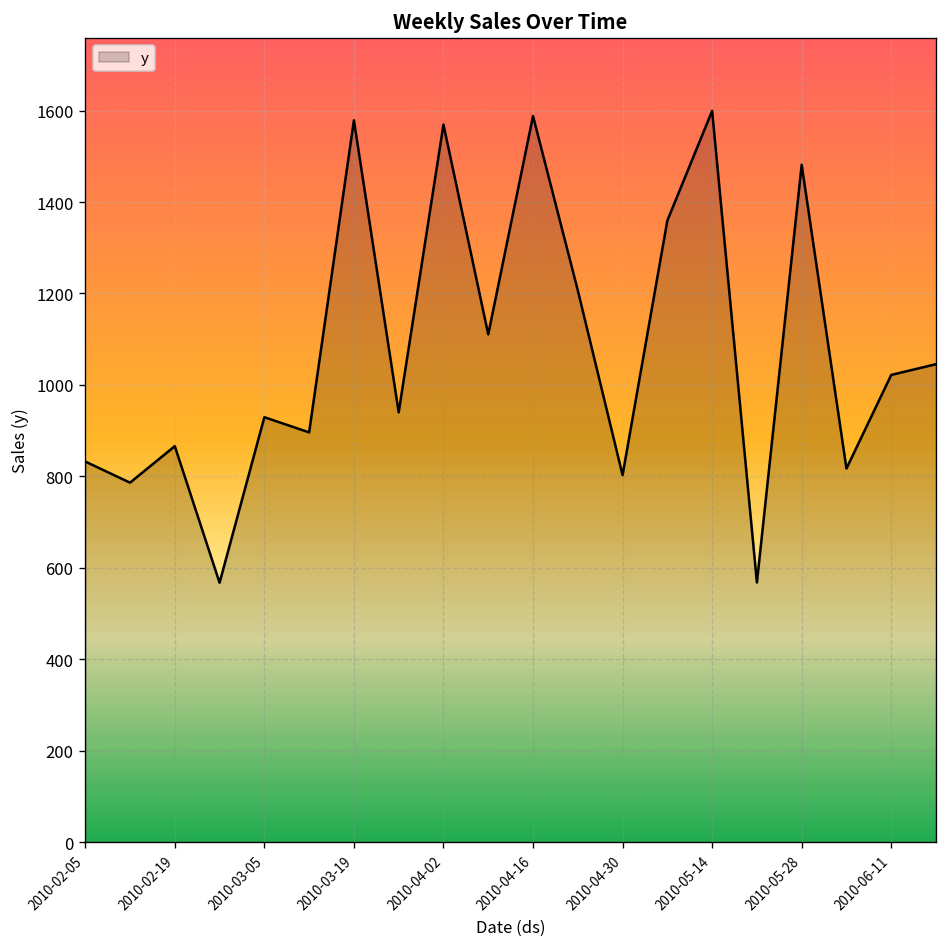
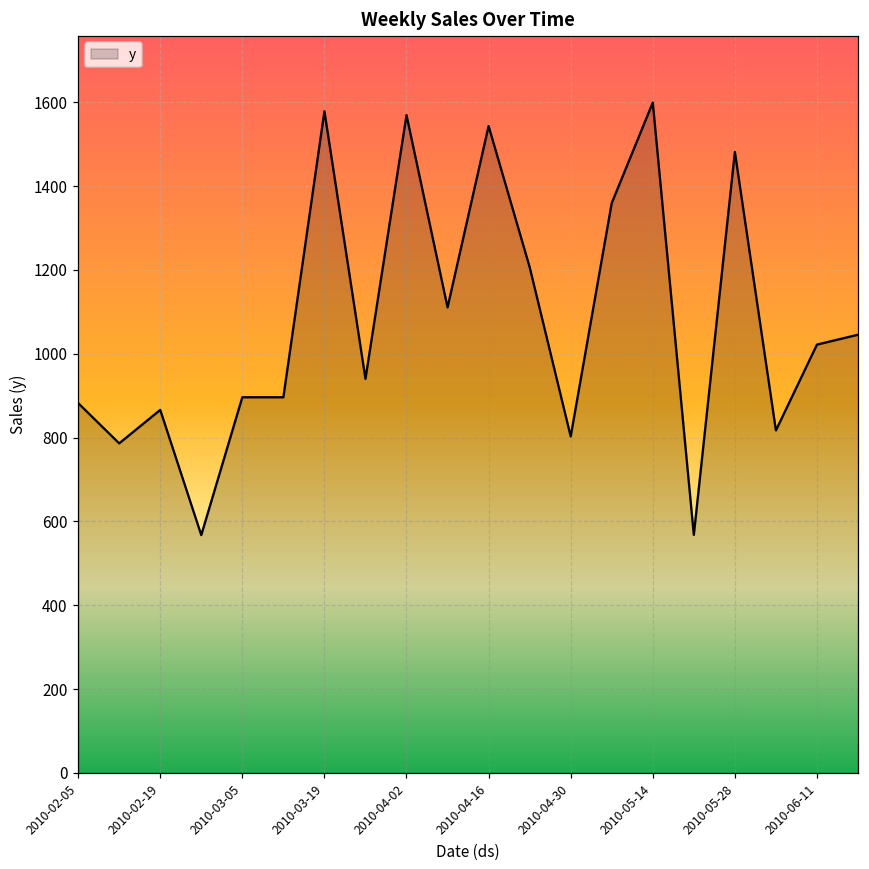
  {
-   "2010-02-05": 830,
+   "2010-02-05": 880,
    "2010-02-19": 870,
-   "2010-03-05": 930,
+   "2010-03-05": 900,
    "2010-03-19": 1580,
    "2010-04-02": 1570,
-   "2010-04-16": 1590,
+   "2010-04-16": 1540,
    "2010-04-30": 800,
    "2010-05-14": 1600,
    "2010-05-28": 1480,
    "2010-06-11": 1020
  }
